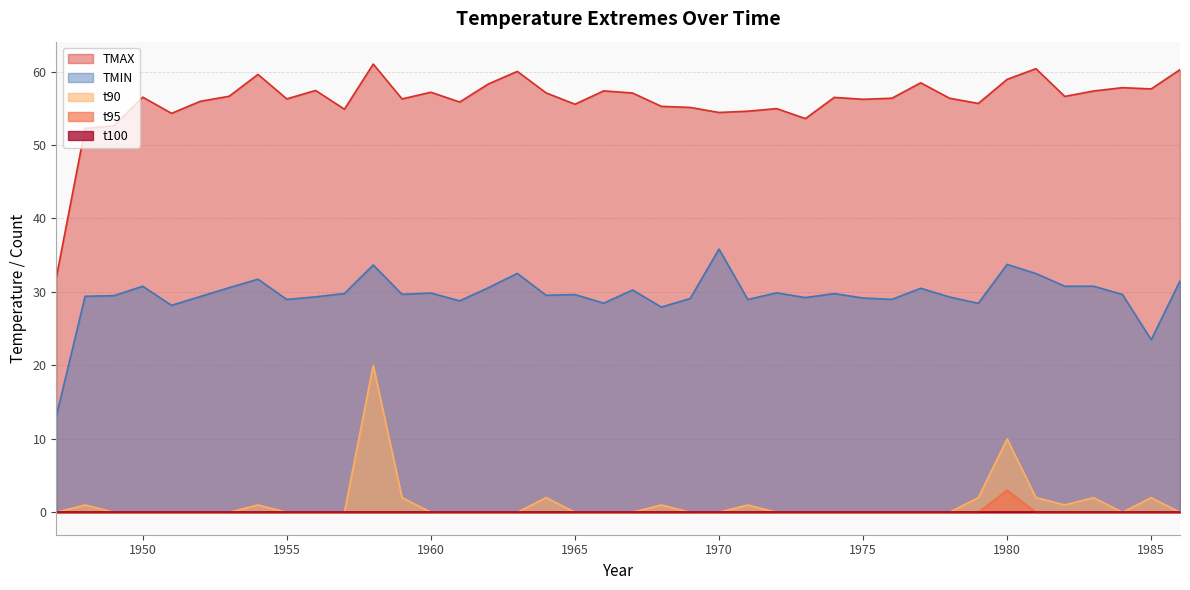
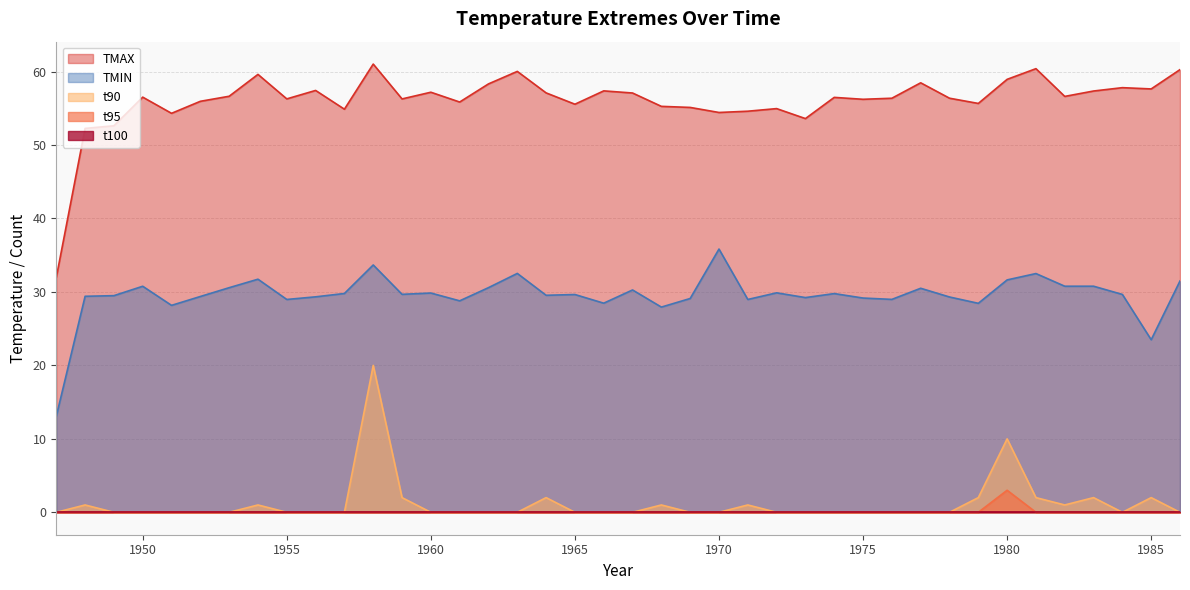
  {
    "TMIN": {
      "1950": 31,
      "1955": 29,
      "1960": 30,
      "1965": 30,
      "1970": 36,
      "1975": 29,
-     "1980": 34,
+     "1980": 32,
      "1985": 23
    },
    "t90": {
      "1980": 10,
      "1985": 2
    },
    "t100": {
      "1980": 0
    }
  }
